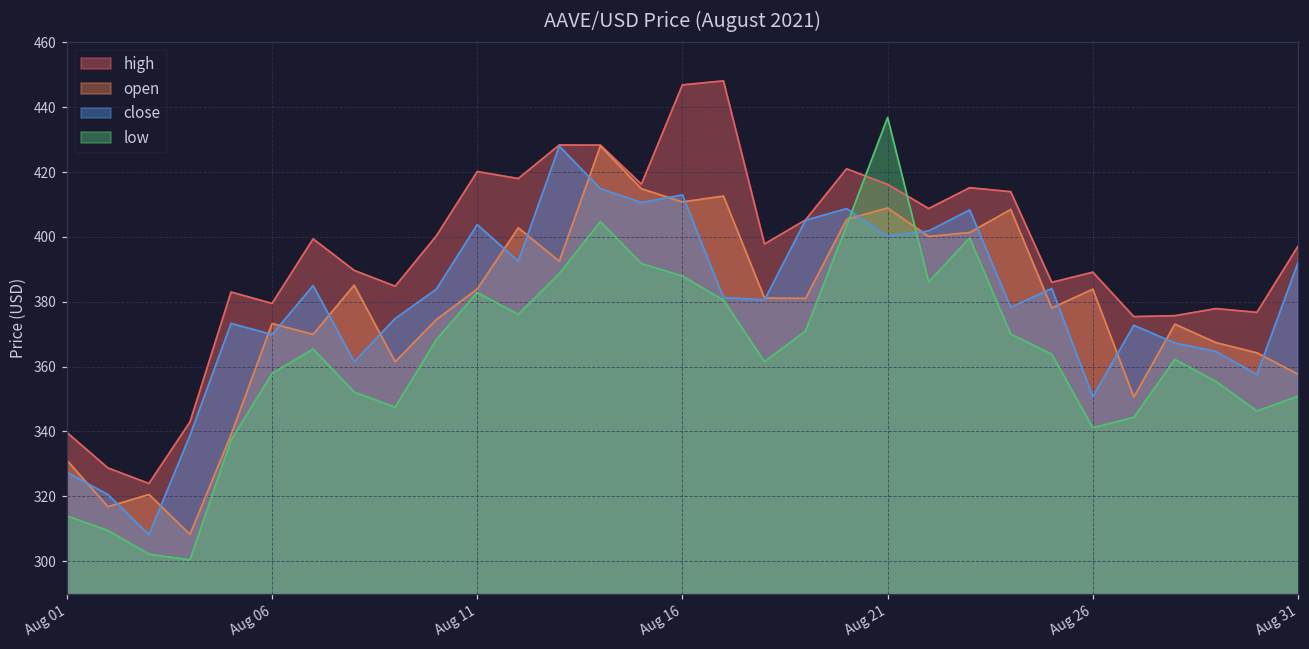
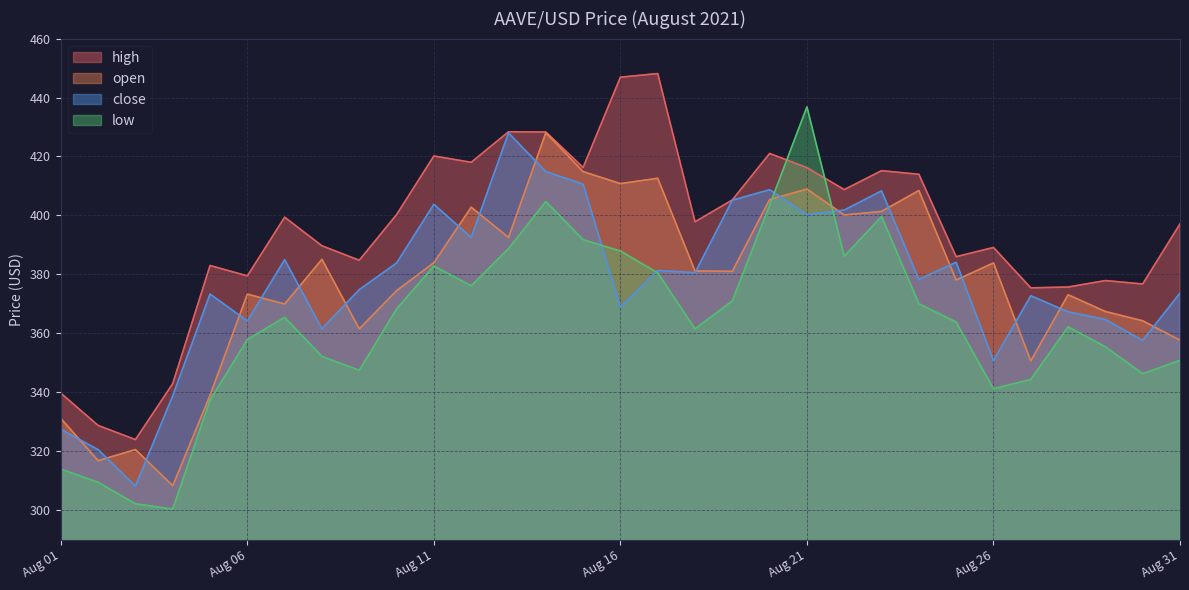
  {
    "close": {
      "Aug 01": 327,
-     "Aug 06": 370,
+     "Aug 06": 364,
      "Aug 11": 404,
-     "Aug 16": 413,
+     "Aug 16": 369,
      "Aug 21": 400,
      "Aug 26": 351,
-     "Aug 31": 392
+     "Aug 31": 374
    },
    "low": {
      "Aug 01": 314,
      "Aug 06": 358,
      "Aug 11": 383,
      "Aug 16": 388,
      "Aug 21": 437,
      "Aug 26": 341,
      "Aug 31": 351
    }
  }
